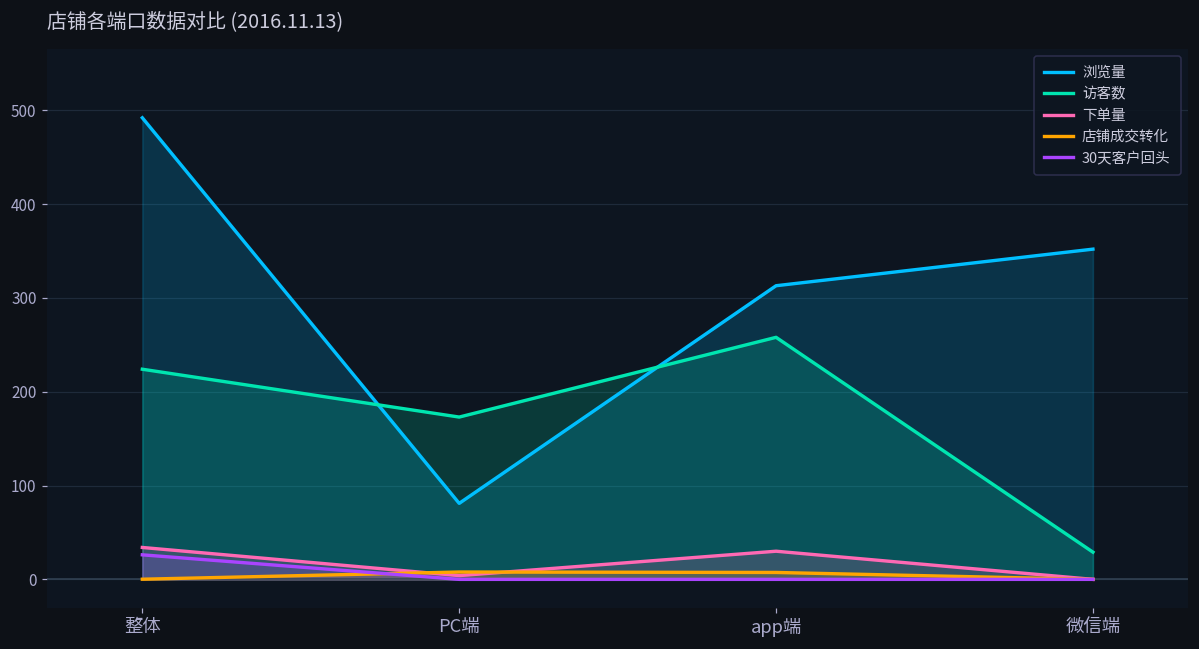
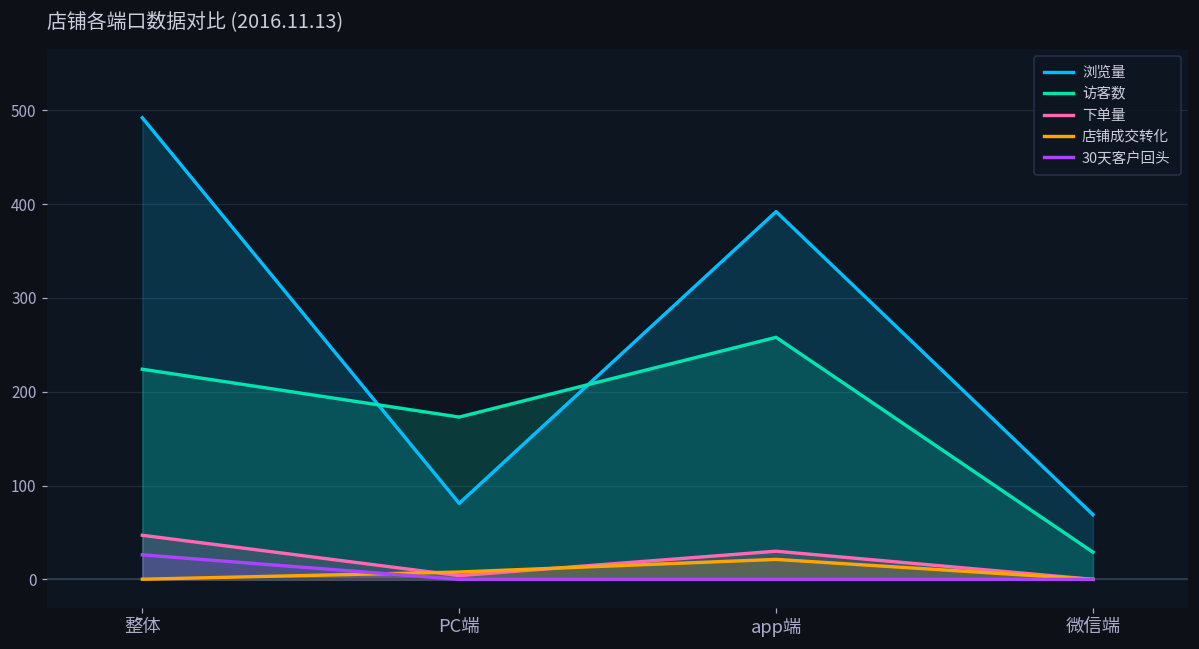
  {
    "浏览量": {
      "整体": 490,
      "PC端": 80,
-     "app端": 310,
-     "微信端": 350
+     "app端": 390,
+     "微信端": 70
    },
    "访客数": {
      "整体": 220,
      "PC端": 170,
      "app端": 260,
      "微信端": 30
    },
    "下单量": {
-     "整体": 30,
+     "整体": 50,
      "PC端": 0,
      "app端": 30
    },
    "店铺成交转化": {
      "整体": 0,
      "PC端": 10,
-     "app端": 10
+     "app端": 20
    },
    "30天客户回头": {
      "整体": 30,
      "PC端": 0,
      "app端": 0
    }
  }
